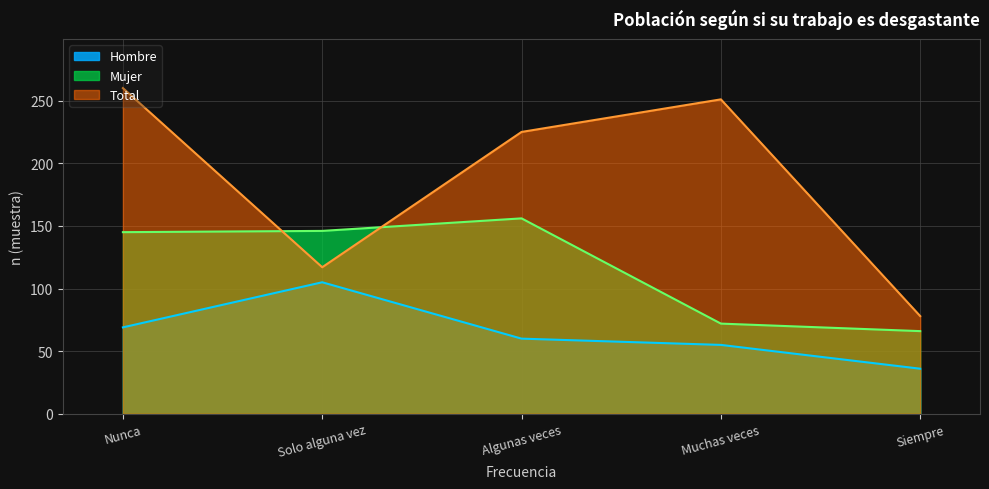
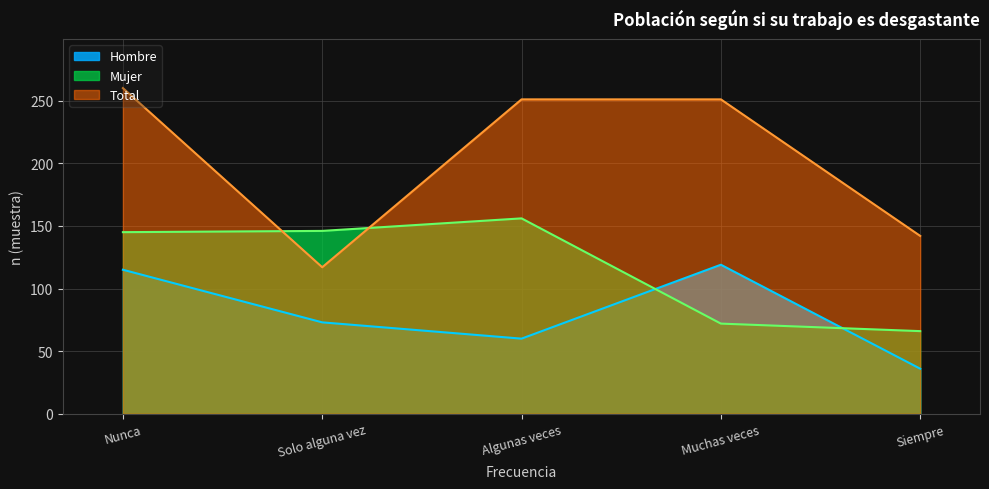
  {
    "Hombre": {
-     "Nunca": 69,
-     "Solo alguna vez": 105,
+     "Nunca": 115,
+     "Solo alguna vez": 73,
      "Algunas veces": 60,
-     "Muchas veces": 55,
+     "Muchas veces": 119,
      "Siempre": 36
    },
    "Mujer": {
      "Nunca": 145,
      "Solo alguna vez": 146,
      "Algunas veces": 156,
      "Muchas veces": 72,
      "Siempre": 66
    },
    "Total": {
      "Solo alguna vez": 117,
-     "Algunas veces": 225,
+     "Algunas veces": 251,
      "Muchas veces": 251,
-     "Siempre": 78
+     "Siempre": 142
    }
  }
